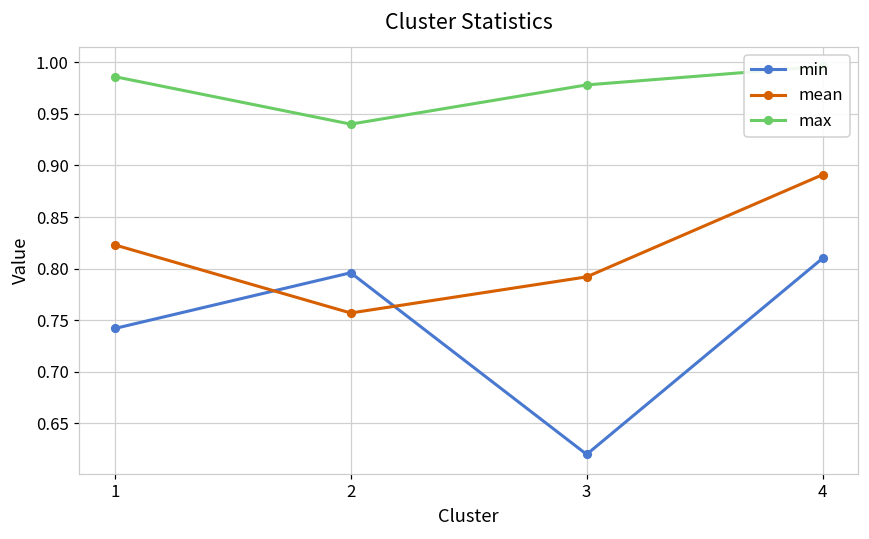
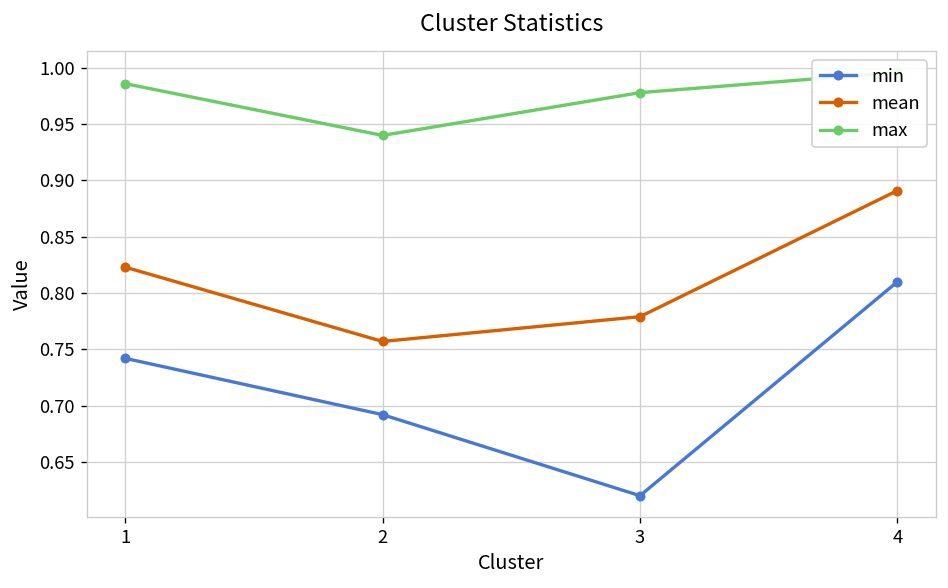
  {
    "min": {
      "1": 0.74,
-     "2": 0.80,
+     "2": 0.69,
      "3": 0.62,
      "4": 0.81
    },
    "mean": {
      "1": 0.82,
      "2": 0.76,
-     "3": 0.79,
+     "3": 0.78,
      "4": 0.89
    },
    "max": {
      "1": 0.99,
      "2": 0.94,
      "3": 0.98
    }
  }
